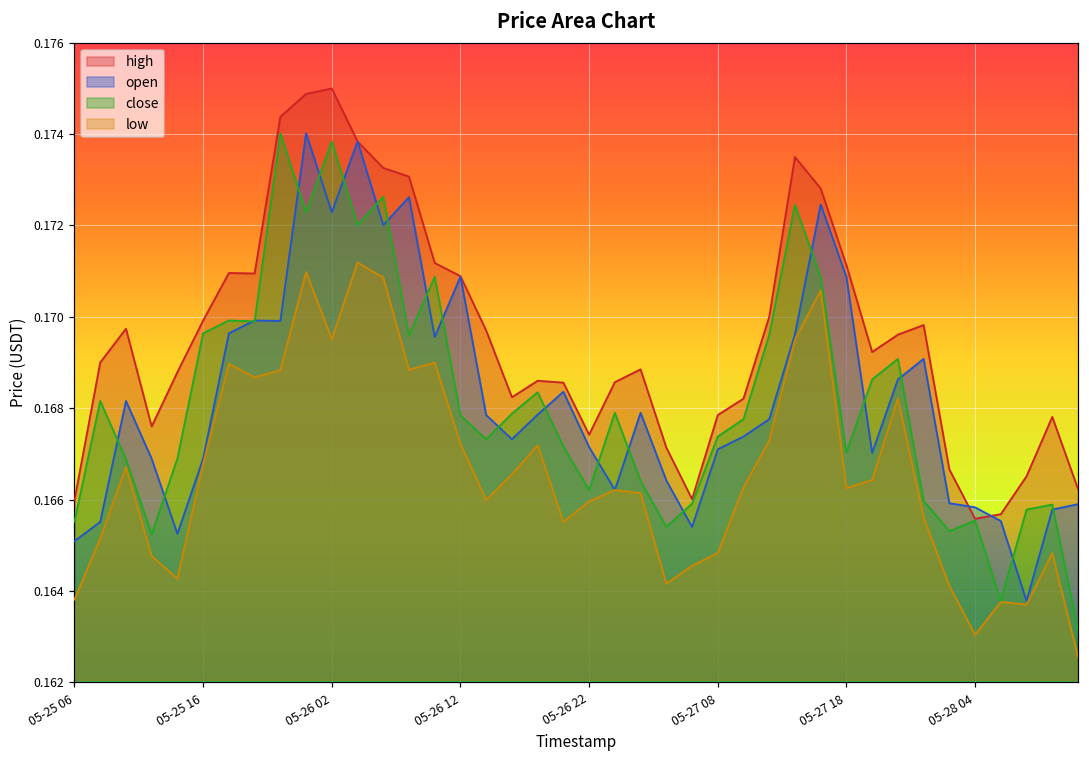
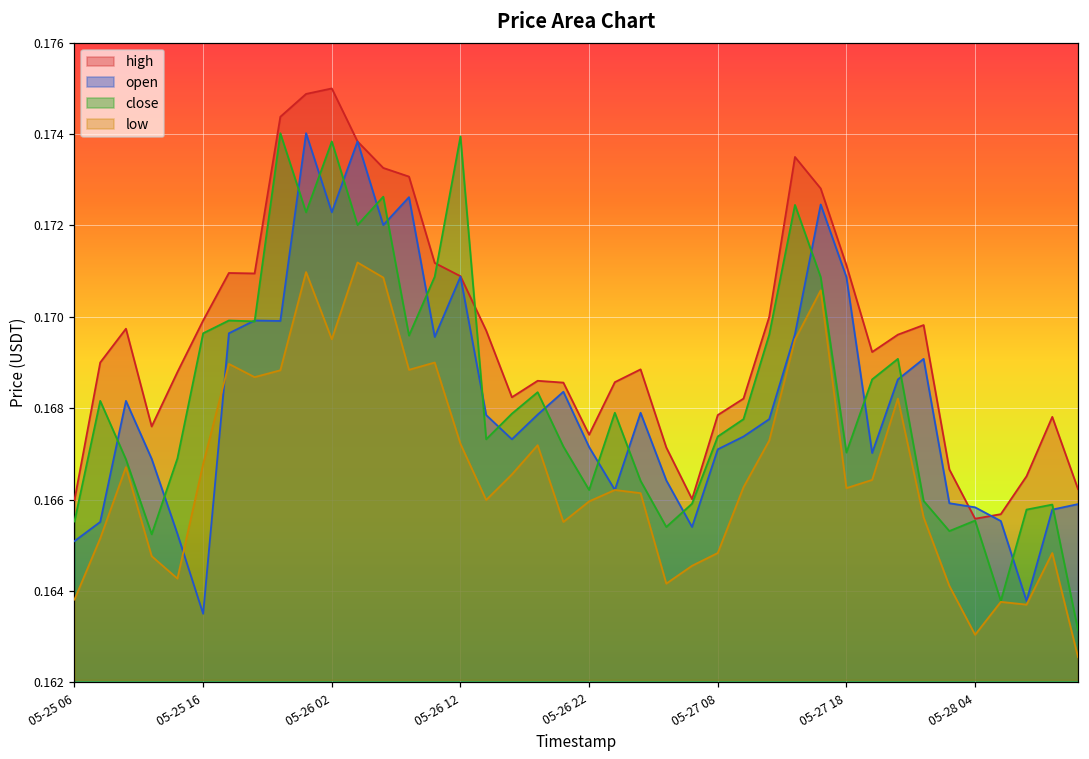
  {
    "open": {
      "05-25 06": 0.1651,
-     "05-25 16": 0.1669,
+     "05-25 16": 0.1635,
      "05-26 02": 0.1723,
      "05-26 22": 0.1672,
      "05-27 08": 0.1671,
      "05-27 18": 0.1709,
      "05-28 04": 0.1658
    },
    "close": {
      "05-25 06": 0.1655,
      "05-25 16": 0.1696,
      "05-26 02": 0.1738,
-     "05-26 12": 0.1678,
+     "05-26 12": 0.1740,
      "05-26 22": 0.1662,
      "05-27 08": 0.1674,
      "05-27 18": 0.1670
    }
  }
